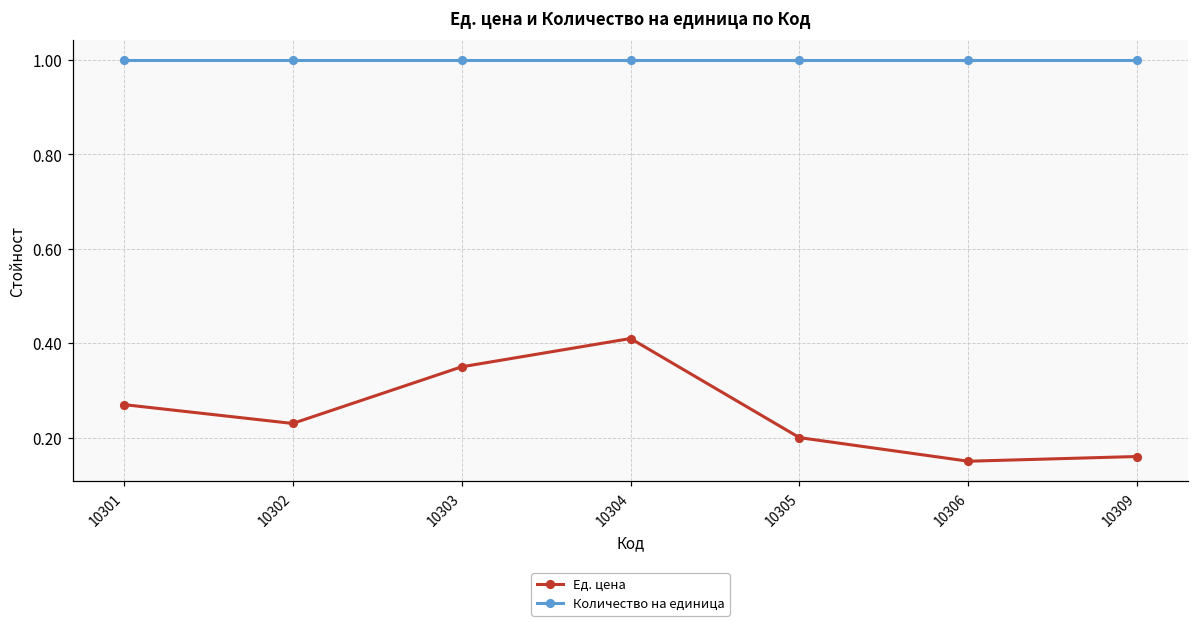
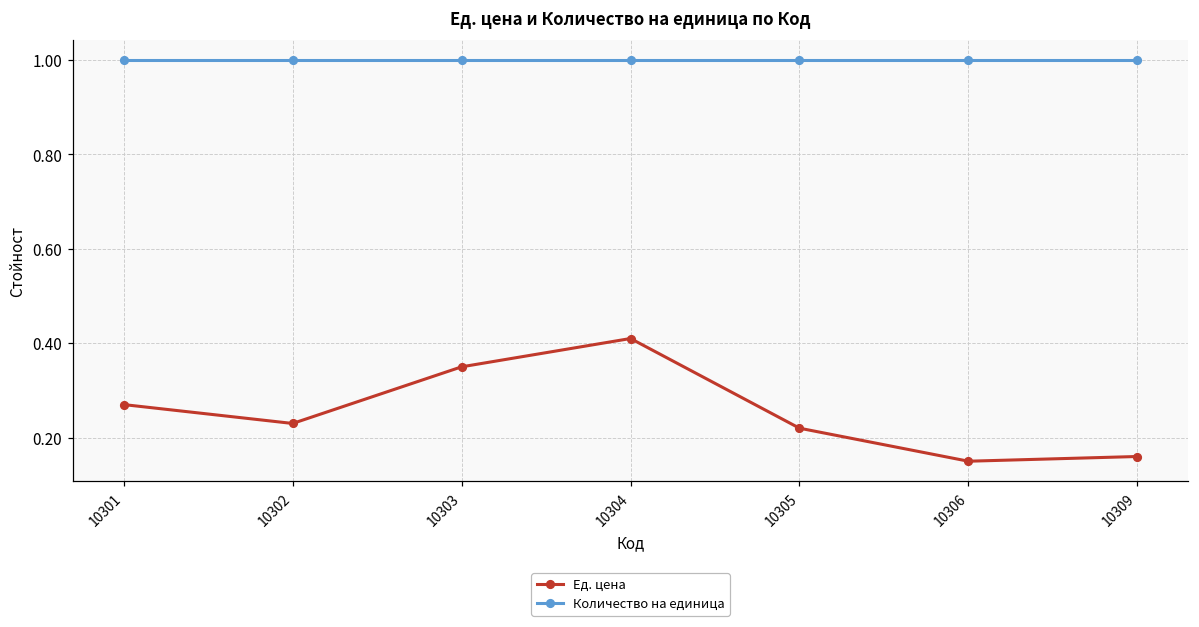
  {
    "Ед. цена": {
      "10301": 0.27,
      "10302": 0.23,
      "10303": 0.35,
      "10304": 0.41,
-     "10305": 0.20,
+     "10305": 0.22,
      "10306": 0.15,
      "10309": 0.16
    },
    "Количество на единица": {
      "10301": 1.00,
      "10302": 1.00,
      "10303": 1.00,
      "10304": 1.00,
      "10305": 1.00,
      "10306": 1.00,
      "10309": 1.00
    }
  }
